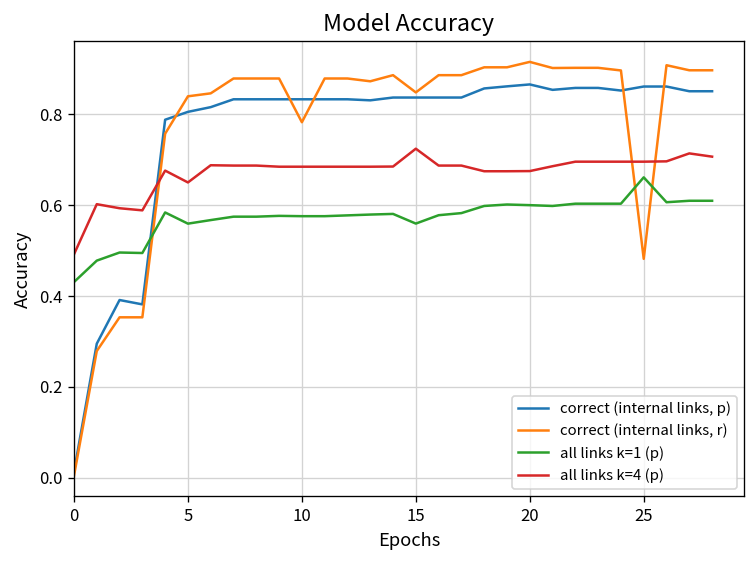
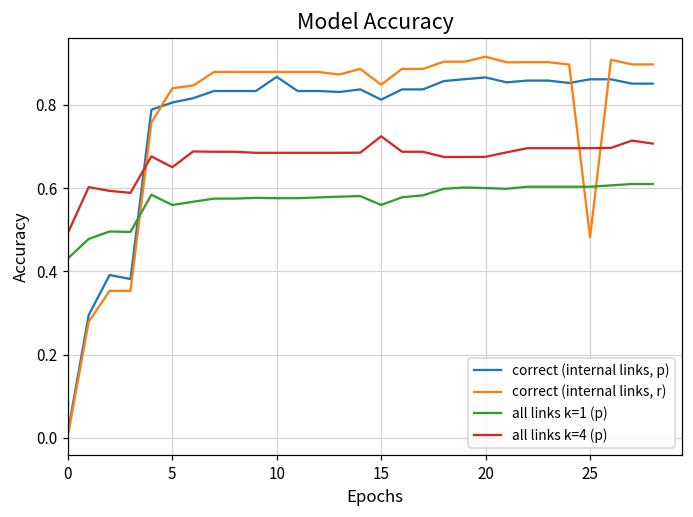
  {
    "correct (internal links, p)": {
      "0": 0.01,
      "5": 0.81,
-     "10": 0.83,
-     "15": 0.84,
+     "10": 0.87,
+     "15": 0.81,
      "20": 0.87,
      "25": 0.86
    },
    "correct (internal links, r)": {
      "0": 0.00,
      "5": 0.84,
-     "10": 0.78,
+     "10": 0.88,
      "15": 0.85,
      "20": 0.92,
      "25": 0.48
    },
    "all links k=1 (p)": {
      "0": 0.43,
      "5": 0.56,
      "10": 0.58,
      "15": 0.56,
      "20": 0.60,
-     "25": 0.66
+     "25": 0.60
    },
    "all links k=4 (p)": {
      "0": 0.49,
      "5": 0.65,
      "10": 0.68,
      "15": 0.72,
      "20": 0.68,
      "25": 0.70
    }
  }
